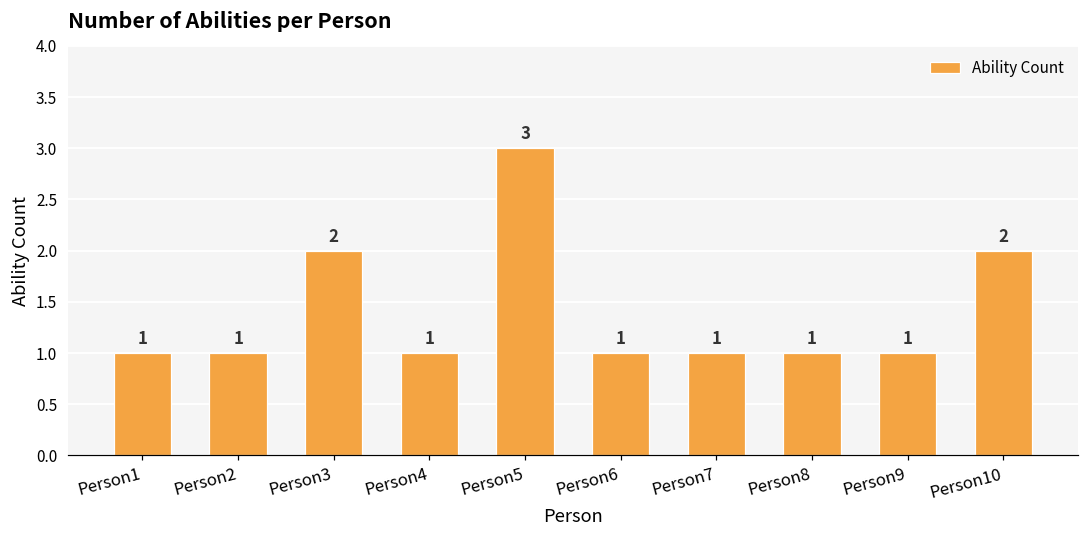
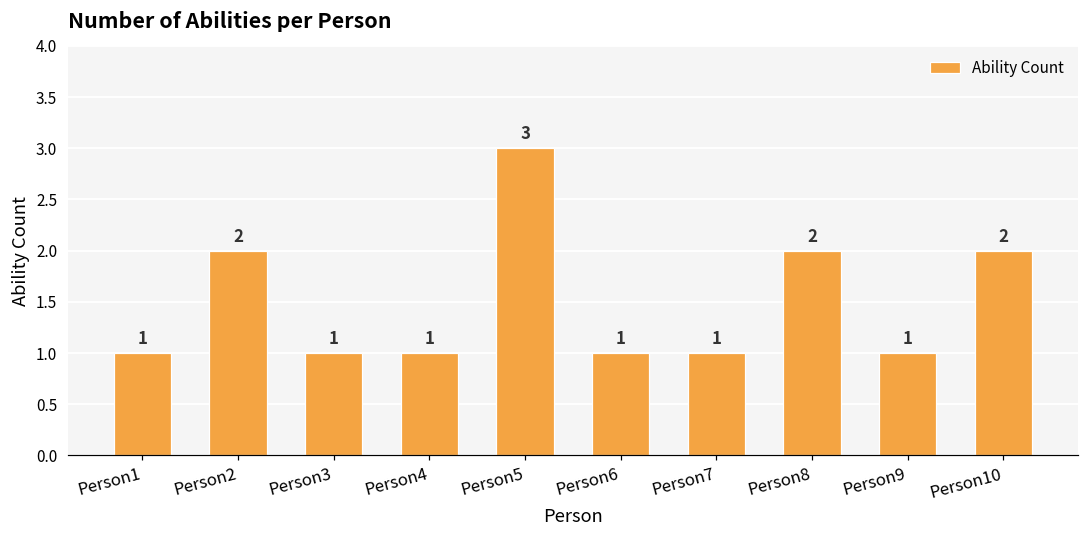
  {
    "Person1": 1,
-   "Person2": 1,
-   "Person3": 2,
+   "Person2": 2,
+   "Person3": 1,
    "Person4": 1,
    "Person5": 3,
    "Person6": 1,
    "Person7": 1,
-   "Person8": 1,
+   "Person8": 2,
    "Person9": 1,
    "Person10": 2
  }
